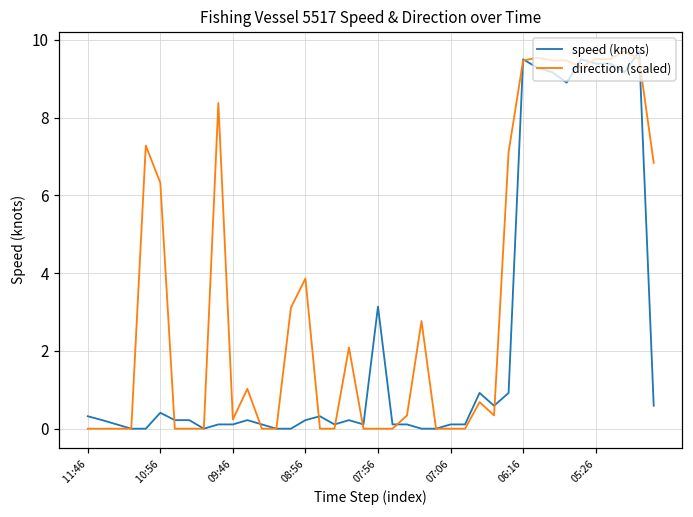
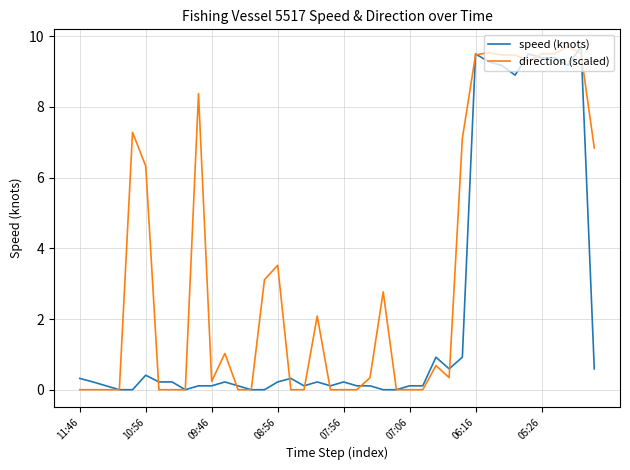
  {
    "speed (knots)": {
      "11:46": 0.3,
      "10:56": 0.4,
      "09:46": 0.1,
      "08:56": 0.2,
-     "07:56": 3.1,
+     "07:56": 0.2,
      "07:06": 0.1
    },
    "direction (scaled)": {
      "11:46": 0.0,
      "10:56": 6.3,
      "09:46": 0.2,
-     "08:56": 3.9,
+     "08:56": 3.5,
      "07:56": 0.0,
      "07:06": 0.0
    }
  }
